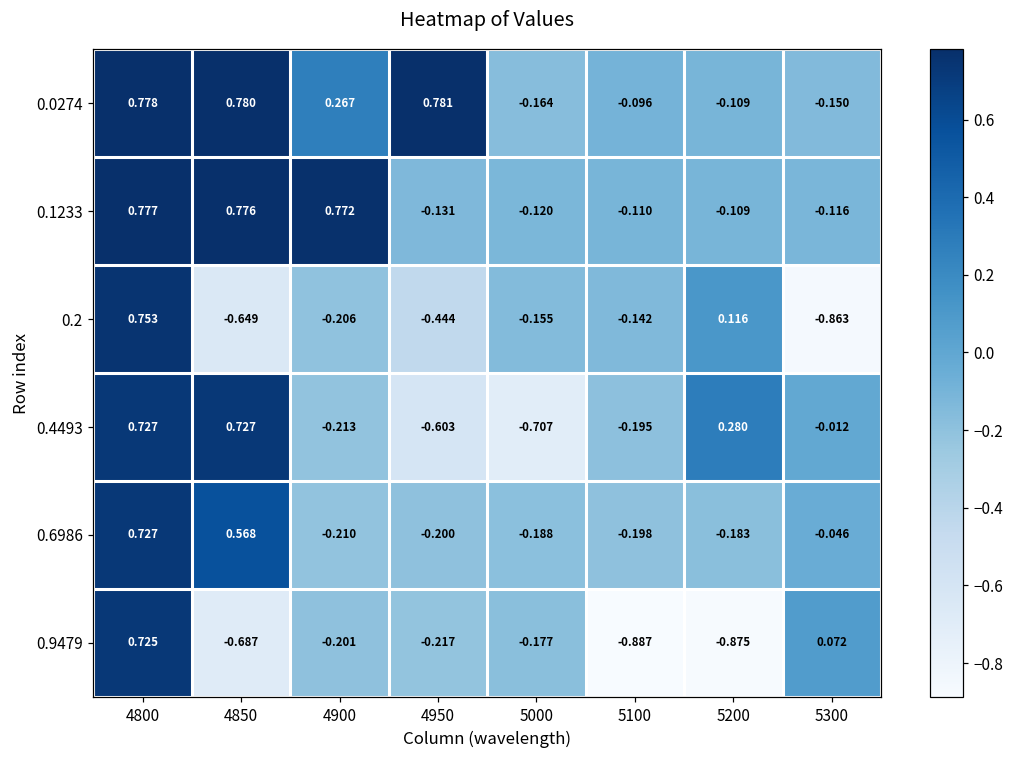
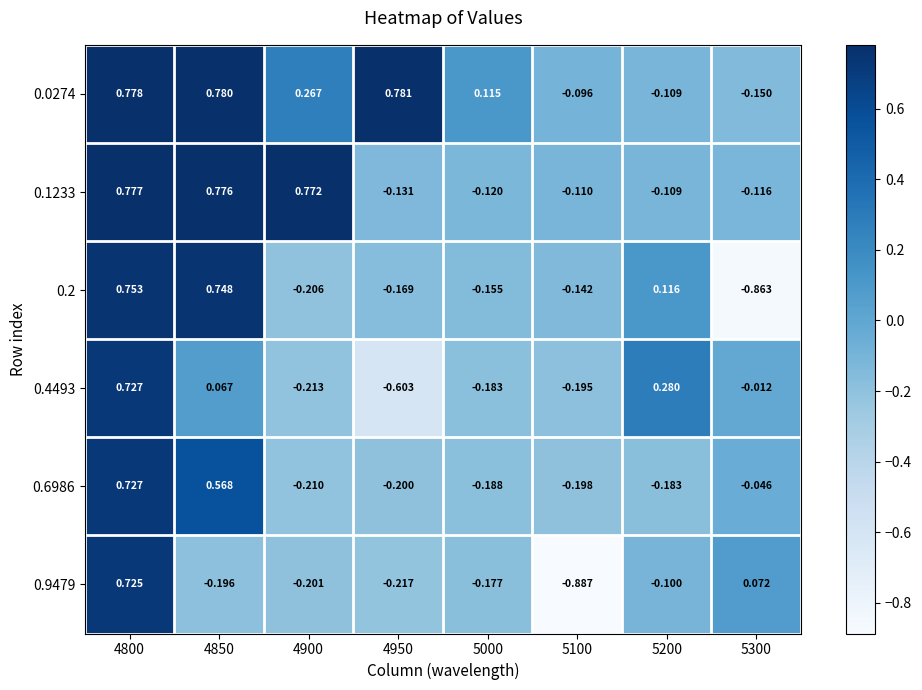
  {
    "0.0274": {
      "4800": 0.778,
      "4850": 0.780,
      "4900": 0.267,
      "4950": 0.781,
-     "5000": -0.164,
+     "5000": 0.115,
      "5100": -0.096,
      "5200": -0.109,
      "5300": -0.150
    },
    "0.1233": {
      "4800": 0.777,
      "4850": 0.776,
      "4900": 0.772,
      "4950": -0.131,
      "5000": -0.120,
      "5100": -0.110,
      "5200": -0.109,
      "5300": -0.116
    },
    "0.2": {
      "4800": 0.753,
-     "4850": -0.649,
+     "4850": 0.748,
      "4900": -0.206,
-     "4950": -0.444,
+     "4950": -0.169,
      "5000": -0.155,
      "5100": -0.142,
      "5200": 0.116,
      "5300": -0.863
    },
    "0.4493": {
      "4800": 0.727,
-     "4850": 0.727,
+     "4850": 0.067,
      "4900": -0.213,
      "4950": -0.603,
-     "5000": -0.707,
+     "5000": -0.183,
      "5100": -0.195,
      "5200": 0.280,
      "5300": -0.012
    },
    "0.6986": {
      "4800": 0.727,
      "4850": 0.568,
      "4900": -0.210,
      "4950": -0.200,
      "5000": -0.188,
      "5100": -0.198,
      "5200": -0.183,
      "5300": -0.046
    },
    "0.9479": {
      "4800": 0.725,
-     "4850": -0.687,
+     "4850": -0.196,
      "4900": -0.201,
      "4950": -0.217,
      "5000": -0.177,
      "5100": -0.887,
-     "5200": -0.875,
+     "5200": -0.100,
      "5300": 0.072
    }
  }
